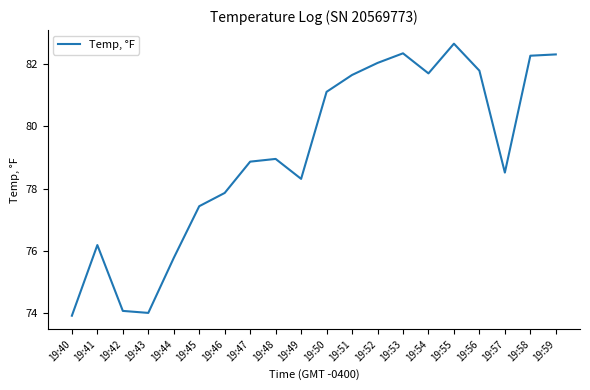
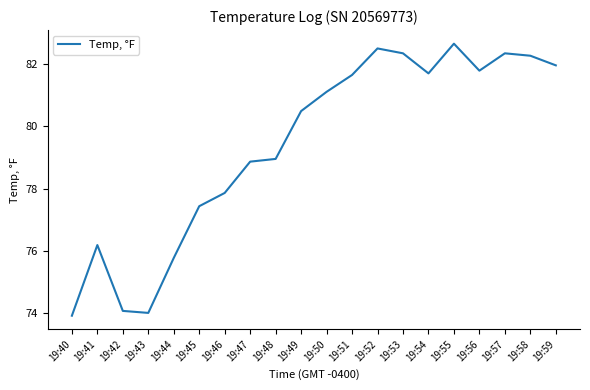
  {
    "19:40": 73.9,
    "19:41": 76.2,
    "19:42": 74.1,
    "19:43": 74.0,
    "19:44": 75.8,
    "19:45": 77.4,
    "19:46": 77.9,
    "19:47": 78.9,
    "19:48": 79.0,
-   "19:49": 78.3,
+   "19:49": 80.5,
    "19:50": 81.1,
    "19:51": 81.6,
-   "19:52": 82.0,
+   "19:52": 82.5,
    "19:53": 82.3,
    "19:54": 81.7,
    "19:55": 82.7,
    "19:56": 81.8,
-   "19:57": 78.5,
+   "19:57": 82.3,
    "19:58": 82.3,
-   "19:59": 82.3
+   "19:59": 82.0
  }
